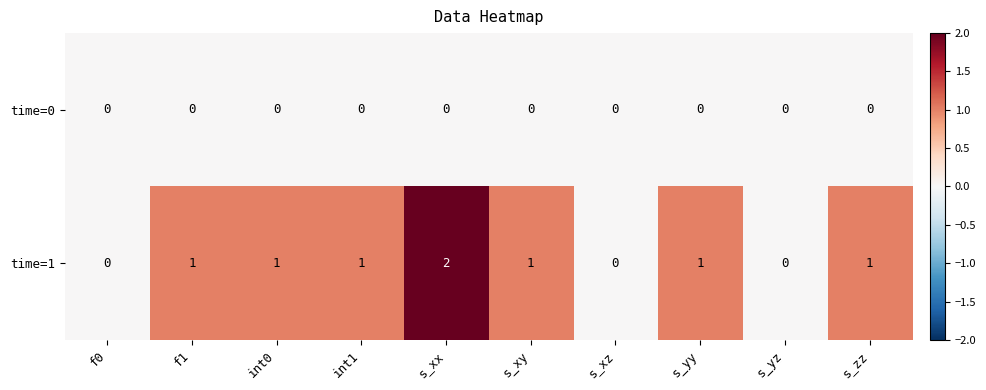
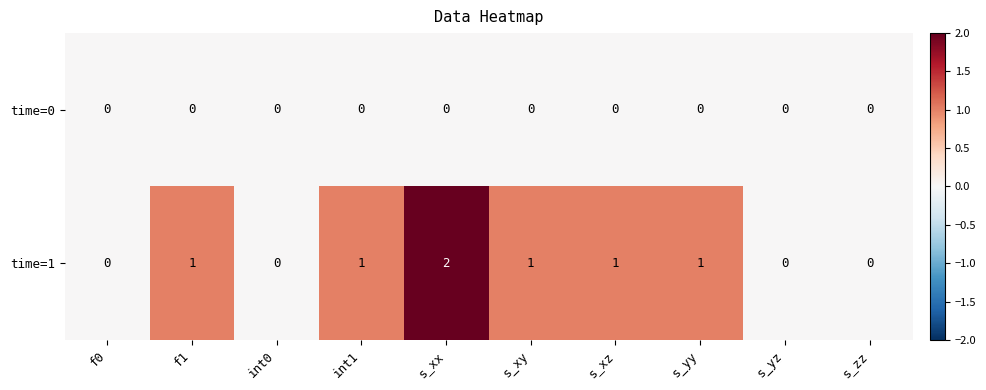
  {
    "time=0": {
      "f0": 0,
      "f1": 0,
      "int0": 0,
      "int1": 0,
      "s_xx": 0,
      "s_xy": 0,
      "s_xz": 0,
      "s_yy": 0,
      "s_yz": 0,
      "s_zz": 0
    },
    "time=1": {
      "f0": 0,
      "f1": 1,
-     "int0": 1,
+     "int0": 0,
      "int1": 1,
      "s_xx": 2,
      "s_xy": 1,
-     "s_xz": 0,
+     "s_xz": 1,
      "s_yy": 1,
      "s_yz": 0,
-     "s_zz": 1
+     "s_zz": 0
    }
  }
